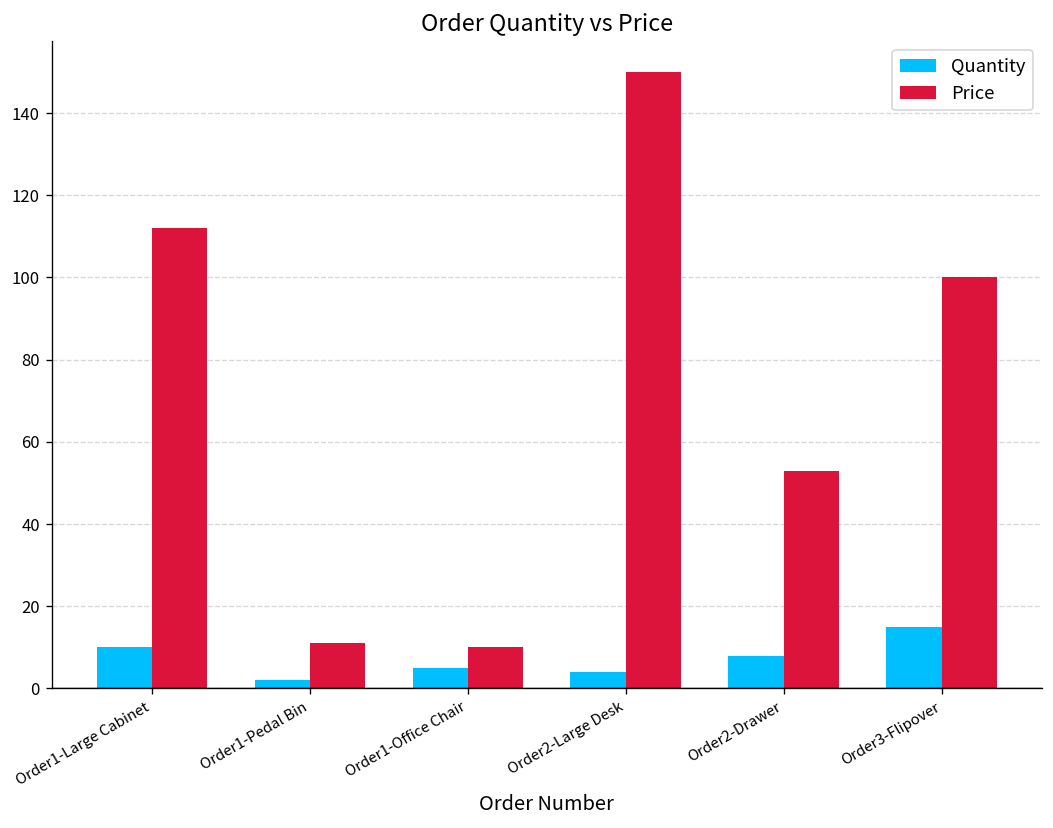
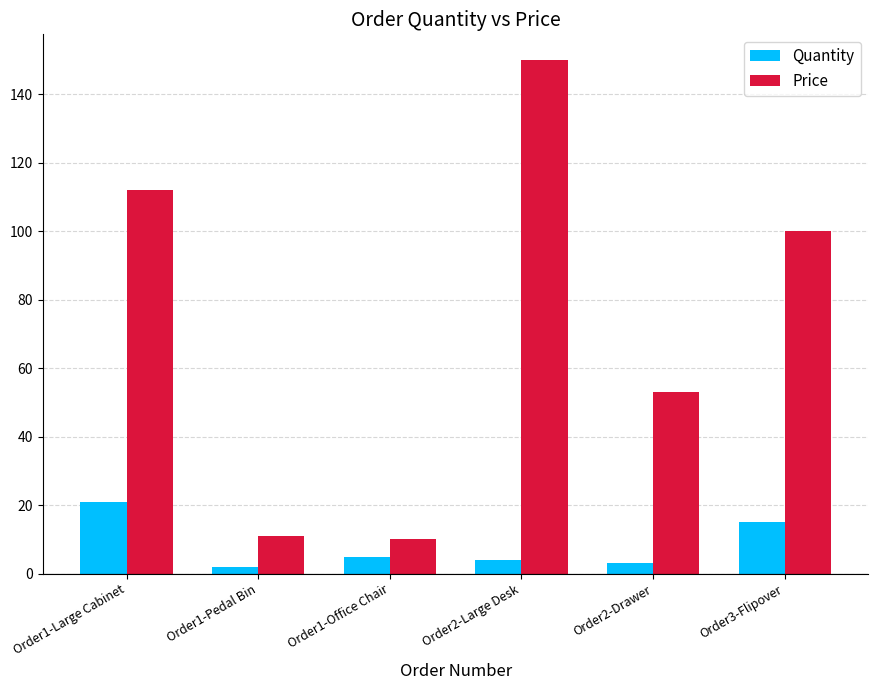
  {
    "Quantity": {
-     "Order1-Large Cabinet": 10,
+     "Order1-Large Cabinet": 21,
      "Order1-Pedal Bin": 2,
      "Order1-Office Chair": 5,
      "Order2-Large Desk": 4,
-     "Order2-Drawer": 8,
+     "Order2-Drawer": 3,
      "Order3-Flipover": 15
    },
    "Price": {
      "Order1-Large Cabinet": 112,
      "Order1-Pedal Bin": 11,
      "Order1-Office Chair": 10,
      "Order2-Large Desk": 150,
      "Order2-Drawer": 53,
      "Order3-Flipover": 100
    }
  }
